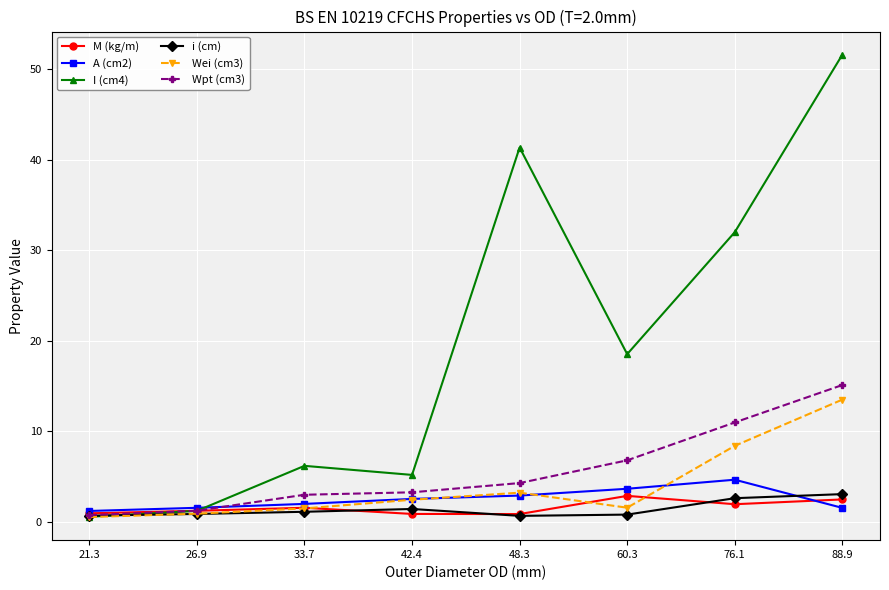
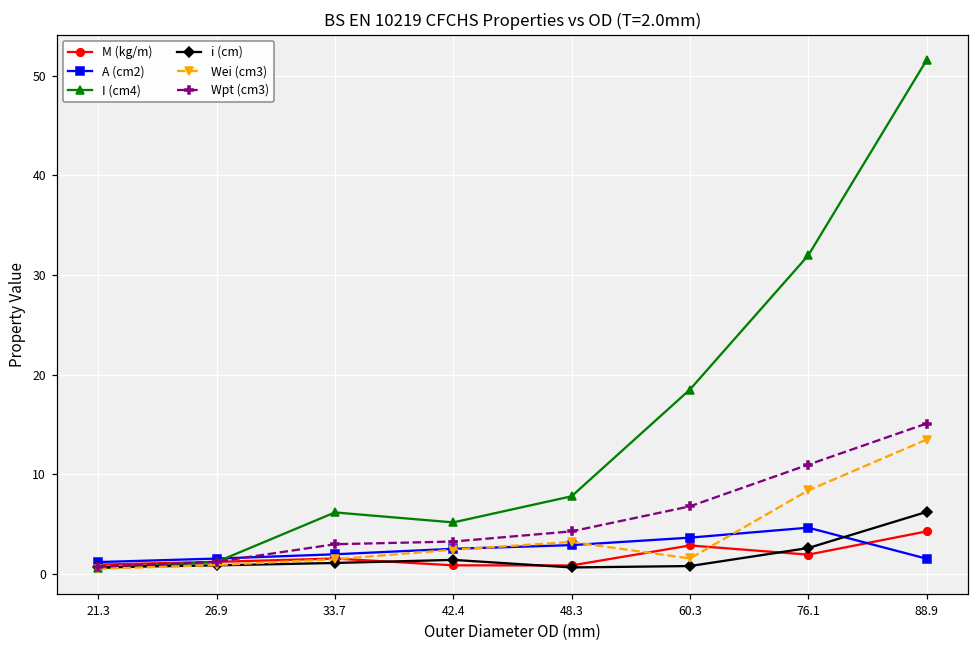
  {
    "M (kg/m)": {
      "42.4": 1,
      "60.3": 3,
      "76.1": 2,
-     "88.9": 2
+     "88.9": 4
    },
    "A (cm2)": {
      "26.9": 2,
      "33.7": 2,
      "48.3": 3,
      "60.3": 4,
      "76.1": 5,
      "88.9": 2
    },
    "I (cm4)": {
      "33.7": 6,
      "42.4": 5,
-     "48.3": 41,
+     "48.3": 8,
      "60.3": 19,
      "76.1": 32,
      "88.9": 52
    },
    "i (cm)": {
      "33.7": 1,
      "42.4": 1,
      "60.3": 1,
      "76.1": 3,
-     "88.9": 3
+     "88.9": 6
    },
    "Wei (cm3)": {
      "48.3": 3,
      "60.3": 2,
      "76.1": 8,
      "88.9": 14
    },
    "Wpt (cm3)": {
      "33.7": 3,
      "42.4": 3,
      "48.3": 4,
      "60.3": 7,
      "76.1": 11,
      "88.9": 15
    }
  }
